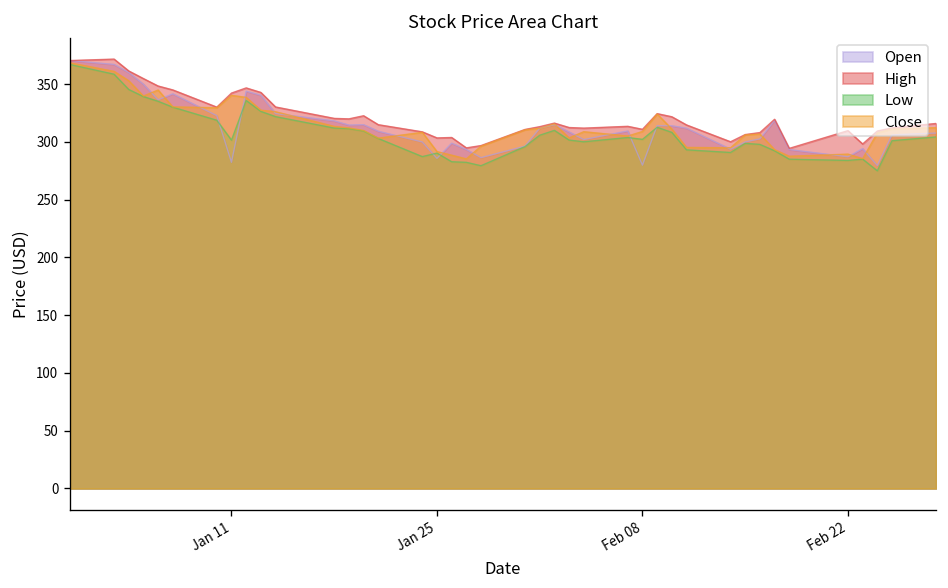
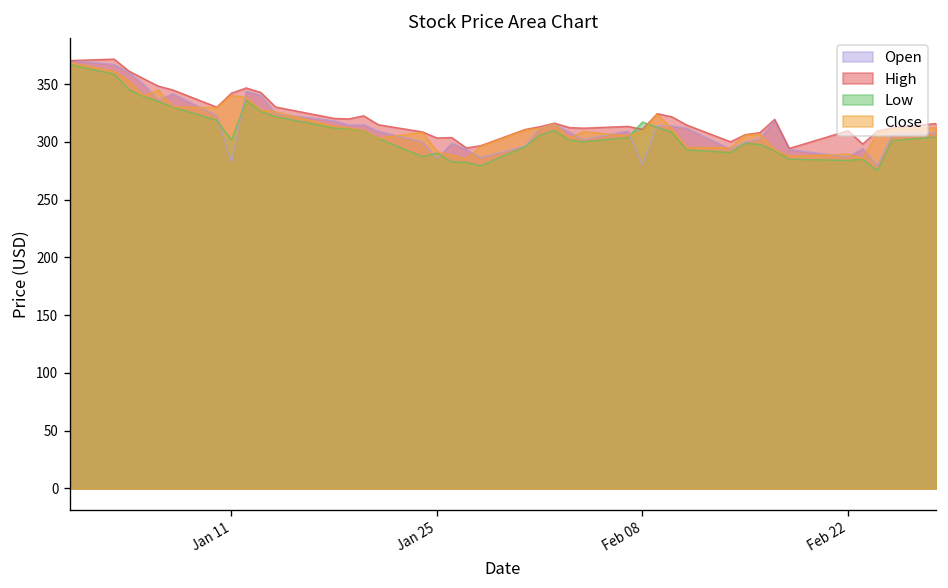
  {
    "Open": {
      "Jan 11": 280,
      "Jan 25": 290,
      "Feb 08": 280
    },
    "High": {
      "Jan 25": 300
    },
    "Low": {
      "Jan 11": 300,
-     "Feb 08": 300,
+     "Feb 08": 320,
      "Feb 22": 280
    }
  }
